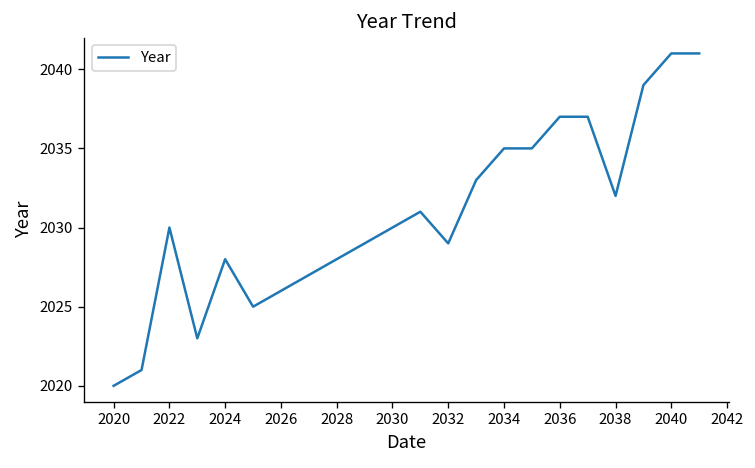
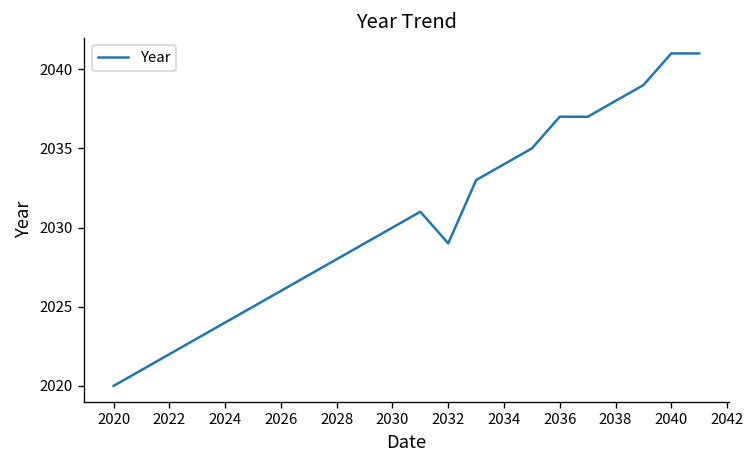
  {
    "2020": 2020,
-   "2022": 2030,
-   "2024": 2028,
+   "2022": 2022,
+   "2024": 2024,
    "2026": 2026,
    "2028": 2028,
    "2030": 2030,
    "2032": 2029,
-   "2034": 2035,
+   "2034": 2034,
    "2036": 2037,
-   "2038": 2032,
+   "2038": 2038,
    "2040": 2041
  }
